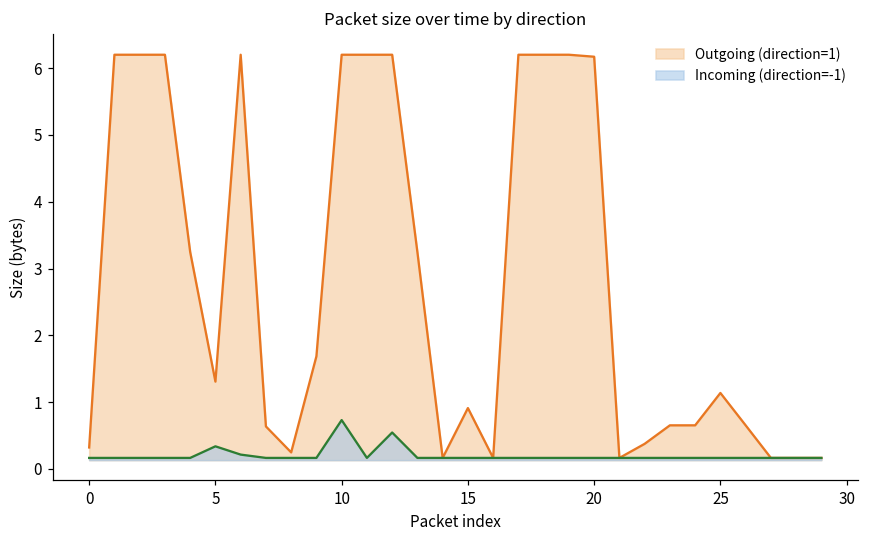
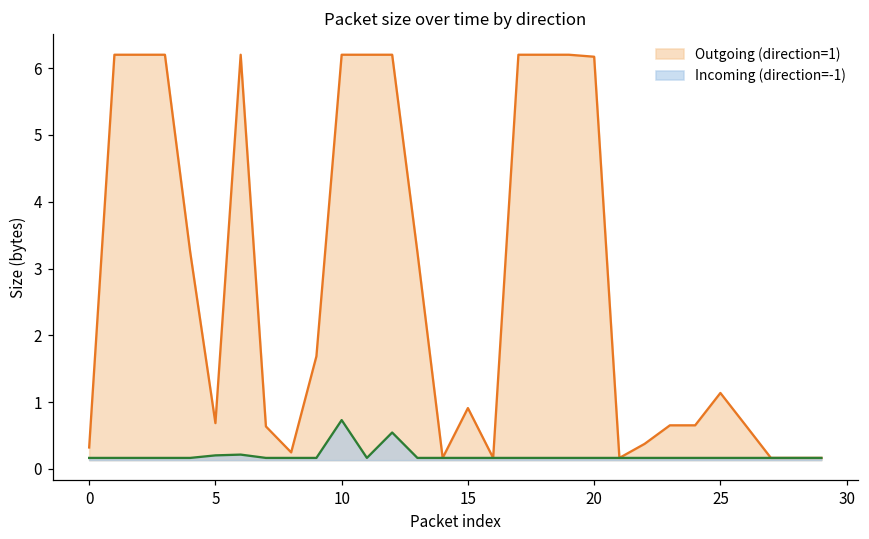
  {
    "Outgoing (direction=1)": {
      "0": 0.3,
-     "5": 1.3,
+     "5": 0.7,
      "10": 6.2,
      "15": 0.9,
      "20": 6.2,
      "25": 1.1
    },
    "Incoming (direction=-1)": {
      "0": 0.2,
-     "5": 0.3,
+     "5": 0.2,
      "10": 0.7,
      "15": 0.2,
      "20": 0.2,
      "25": 0.2
    }
  }
